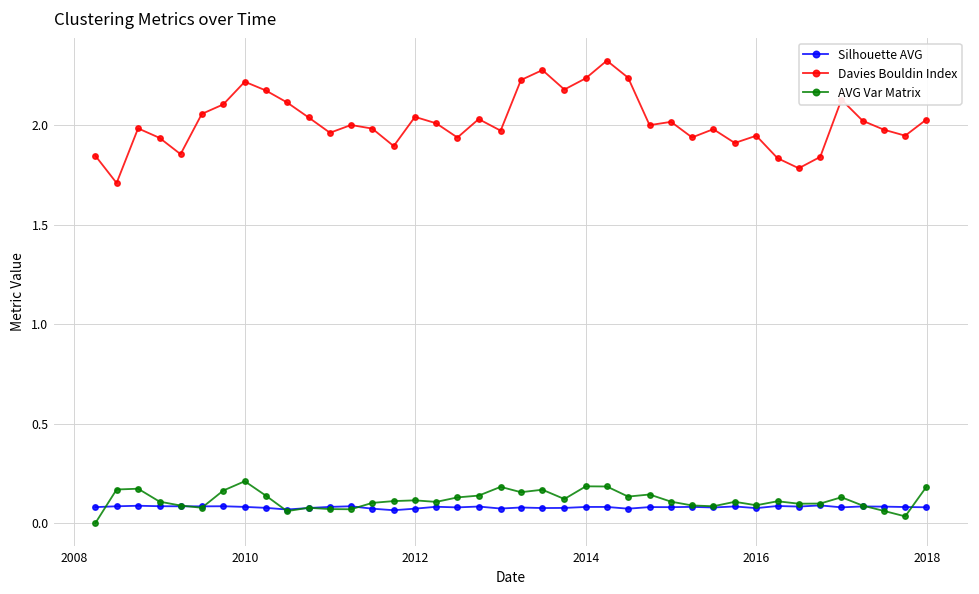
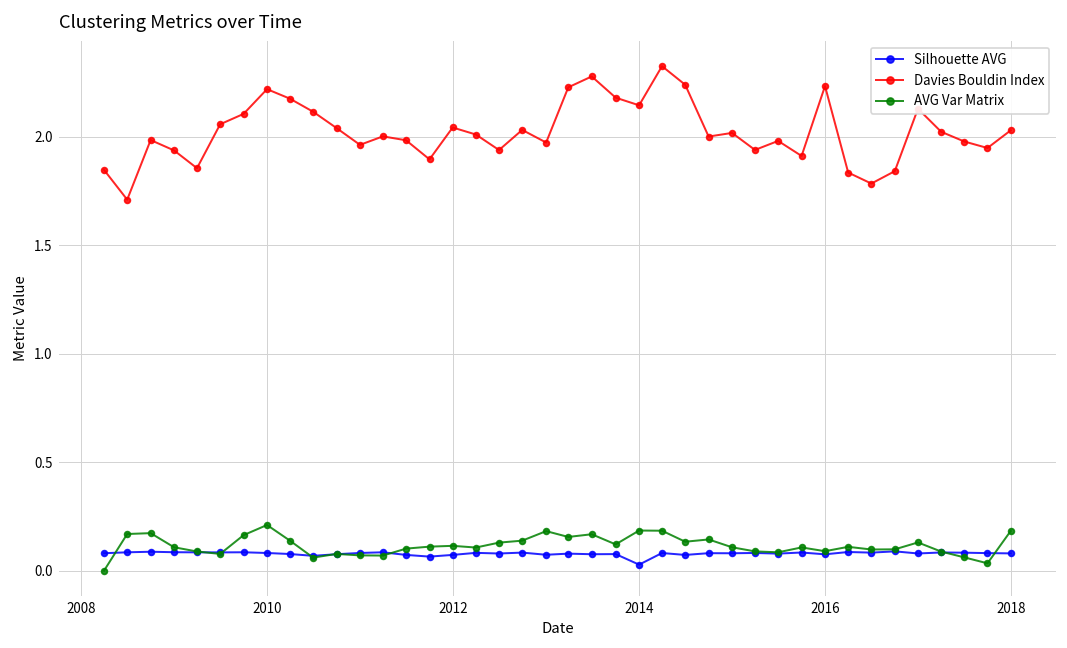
  {
    "Silhouette AVG": {
      "2010": 0.08,
-     "2014": 0.08,
+     "2014": 0.03,
      "2016": 0.08
    },
    "Davies Bouldin Index": {
      "2010": 2.22,
-     "2014": 2.24,
-     "2016": 1.95
+     "2014": 2.15,
+     "2016": 2.23
    },
    "AVG Var Matrix": {
      "2010": 0.21,
      "2014": 0.19,
      "2016": 0.09
    }
  }
